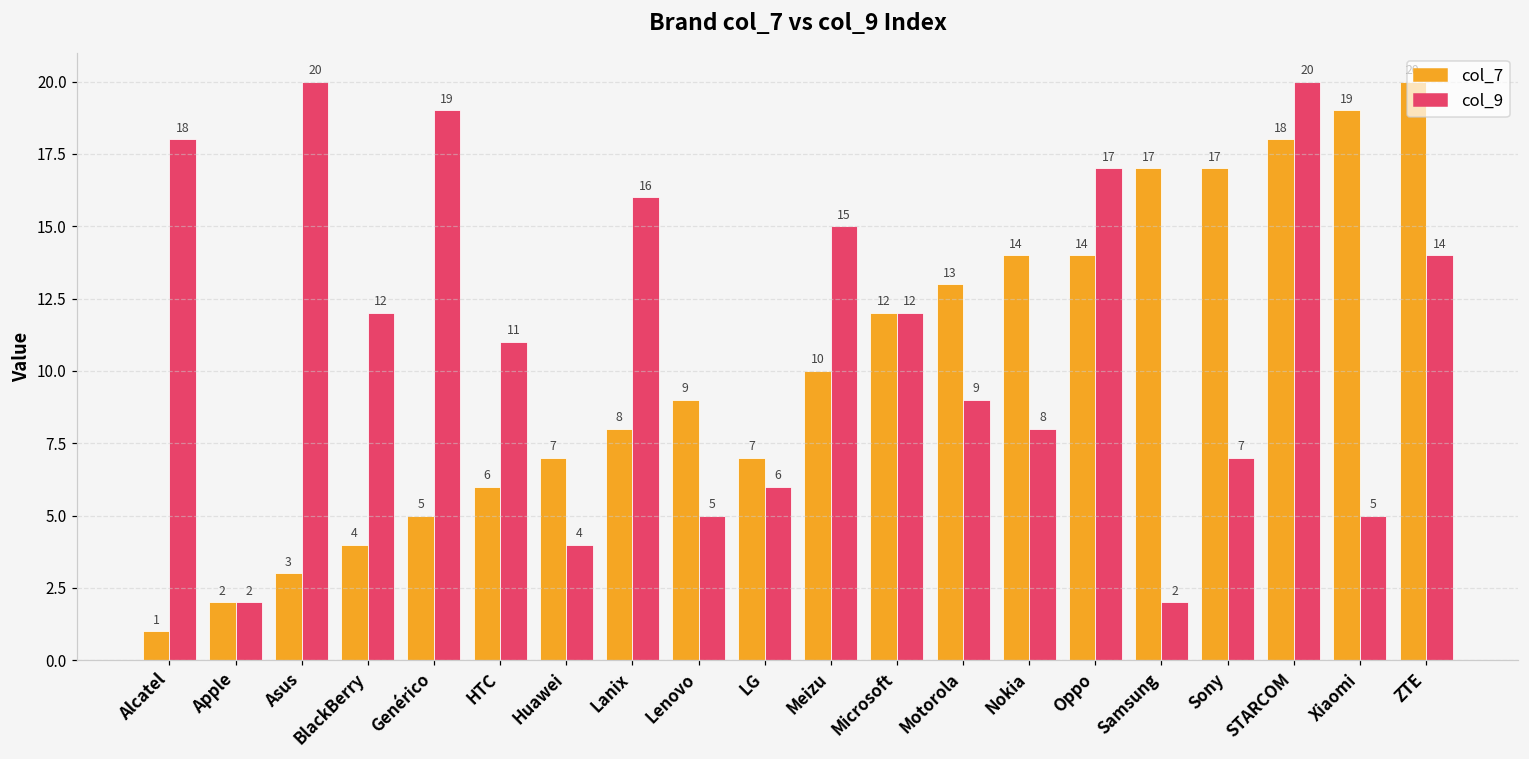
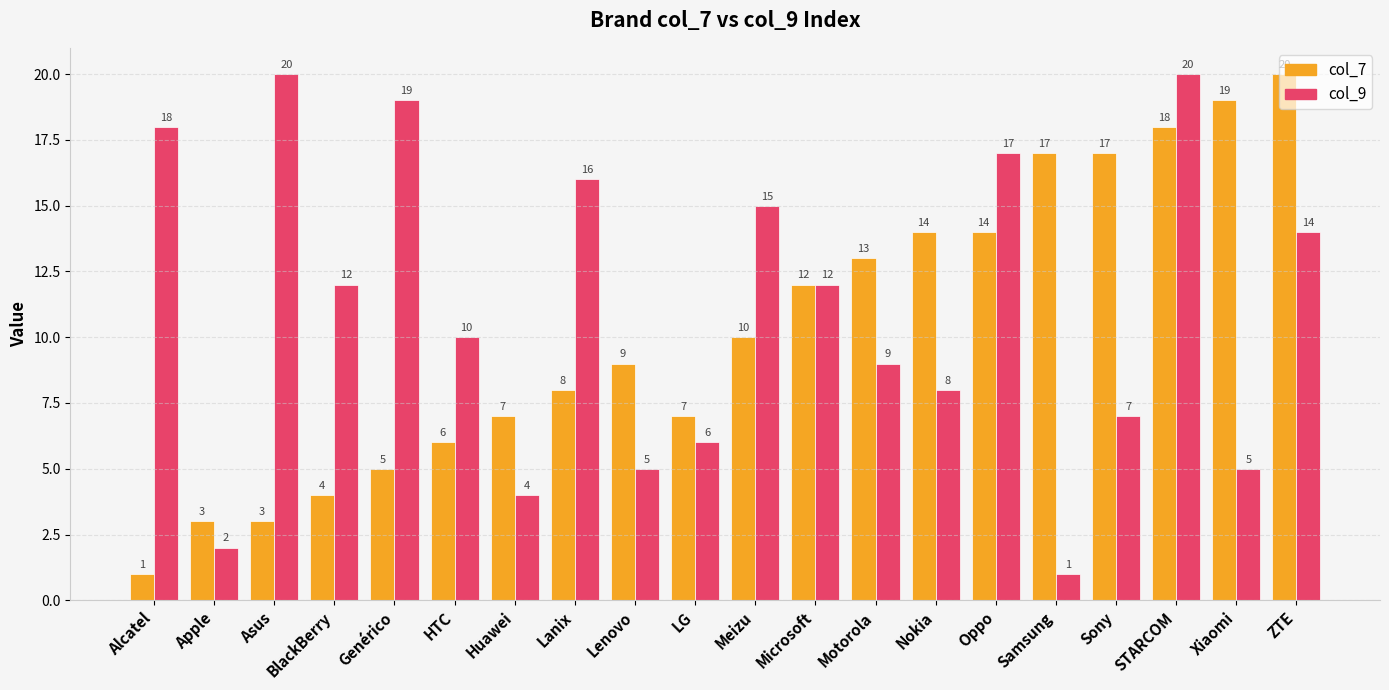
  {
    "col_7": {
      "Alcatel": 1,
-     "Apple": 2,
+     "Apple": 3,
      "Asus": 3,
      "BlackBerry": 4,
      "Genérico": 5,
      "HTC": 6,
      "Huawei": 7,
      "Lanix": 8,
      "Lenovo": 9,
      "LG": 7,
      "Meizu": 10,
      "Microsoft": 12,
      "Motorola": 13,
      "Nokia": 14,
      "Oppo": 14,
      "Samsung": 17,
      "Sony": 17,
      "STARCOM": 18,
      "Xiaomi": 19
    },
    "col_9": {
      "Alcatel": 18,
      "Apple": 2,
      "Asus": 20,
      "BlackBerry": 12,
      "Genérico": 19,
-     "HTC": 11,
+     "HTC": 10,
      "Huawei": 4,
      "Lanix": 16,
      "Lenovo": 5,
      "LG": 6,
      "Meizu": 15,
      "Microsoft": 12,
      "Motorola": 9,
      "Nokia": 8,
      "Oppo": 17,
-     "Samsung": 2,
+     "Samsung": 1,
      "Sony": 7,
      "STARCOM": 20,
      "Xiaomi": 5,
      "ZTE": 14
    }
  }
